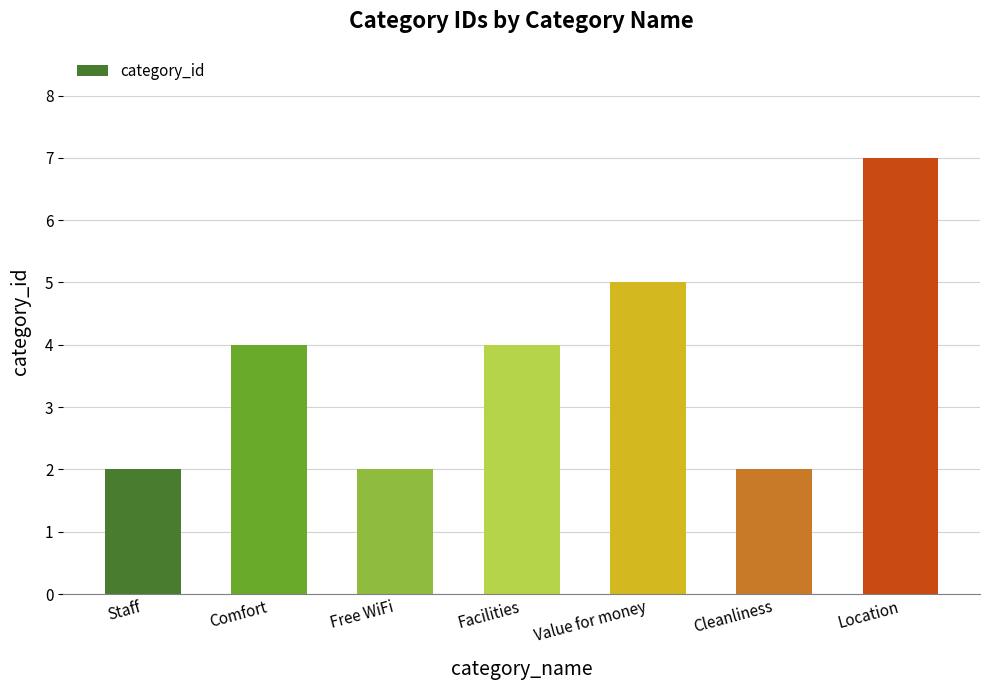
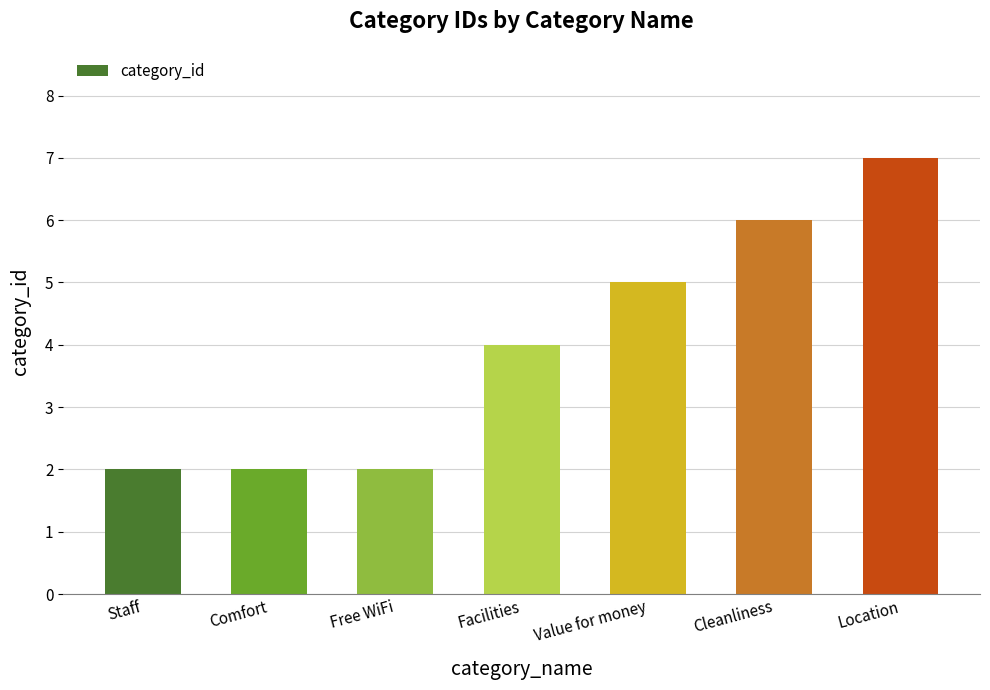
  {
    "Staff": 2,
-   "Comfort": 4,
+   "Comfort": 2,
    "Free WiFi": 2,
    "Facilities": 4,
    "Value for money": 5,
-   "Cleanliness": 2,
+   "Cleanliness": 6,
    "Location": 7
  }
